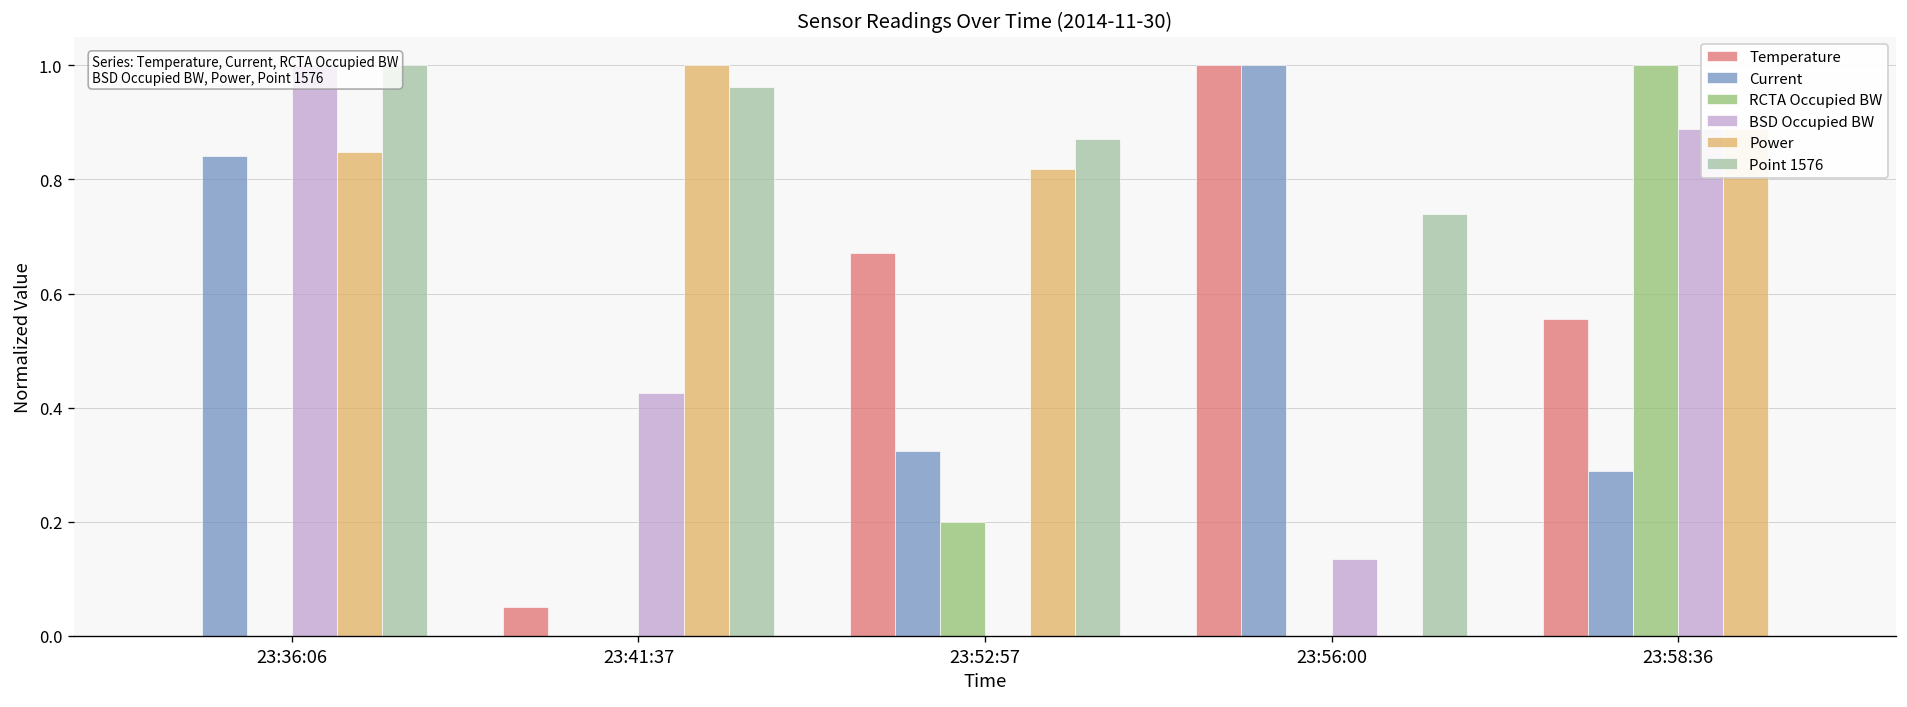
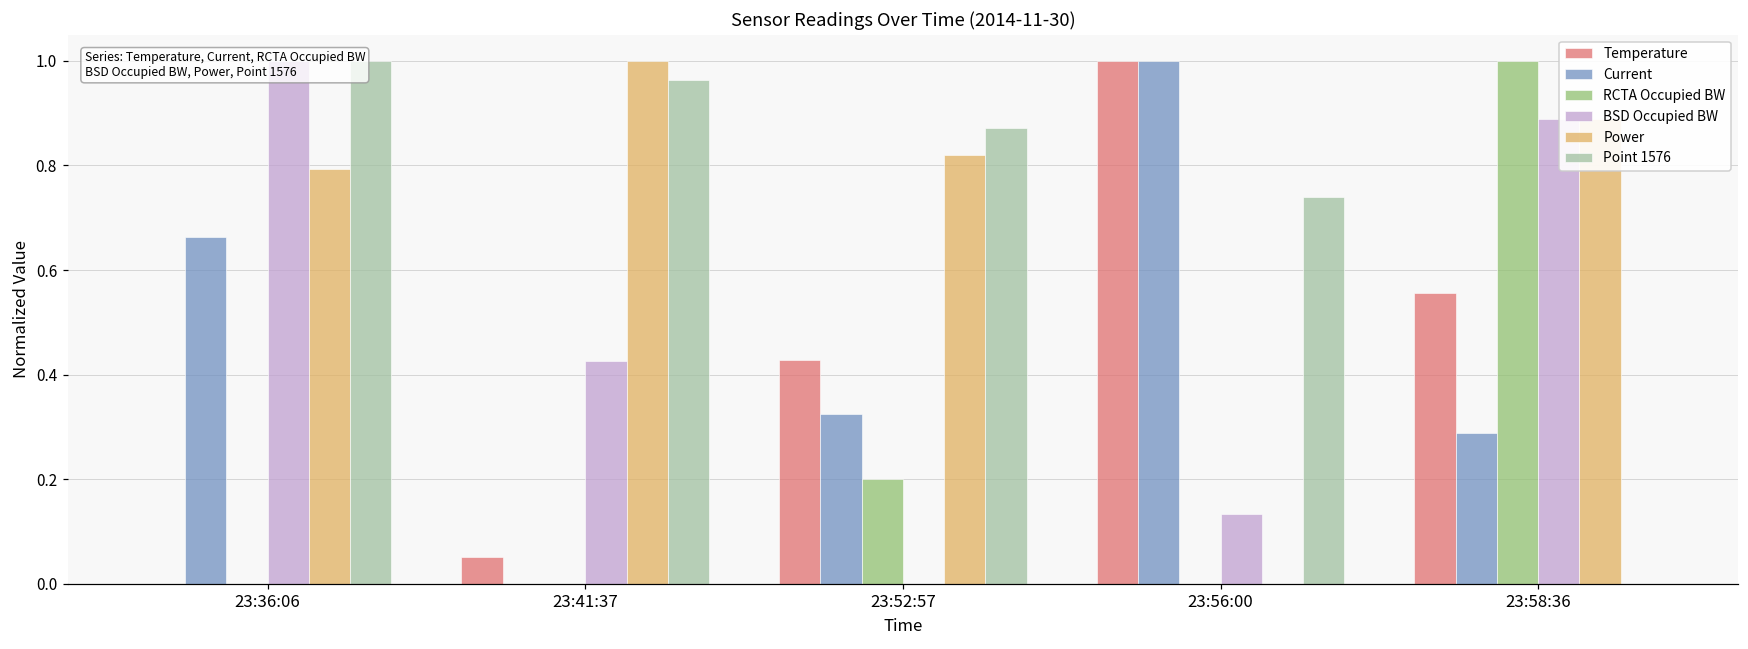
  {
    "Temperature": {
      "23:36:06": 0.00,
      "23:41:37": 0.05,
-     "23:52:57": 0.67,
+     "23:52:57": 0.43,
      "23:56:00": 1.00,
      "23:58:36": 0.56
    },
    "Current": {
-     "23:36:06": 0.84,
+     "23:36:06": 0.66,
      "23:41:37": 0.00,
      "23:52:57": 0.32,
      "23:56:00": 1.00,
      "23:58:36": 0.29
    },
    "BSD Occupied BW": {
      "23:41:37": 0.43,
      "23:52:57": 0.00,
      "23:56:00": 0.13,
      "23:58:36": 0.89
    },
    "Power": {
-     "23:36:06": 0.85,
+     "23:36:06": 0.79,
      "23:41:37": 1.00,
      "23:52:57": 0.82,
      "23:56:00": 0.00
    }
  }
